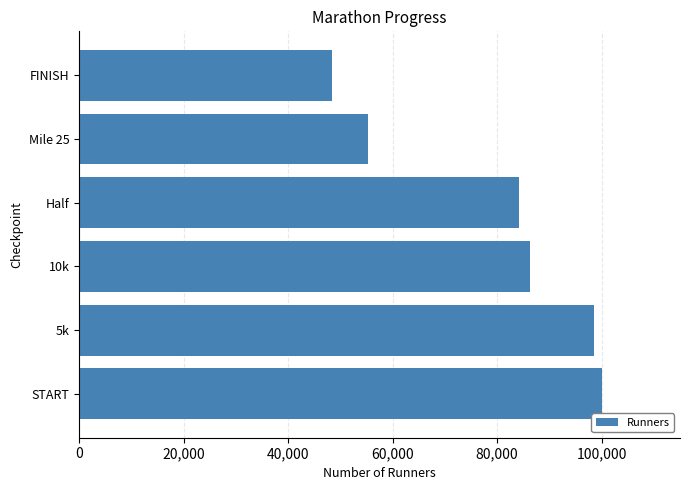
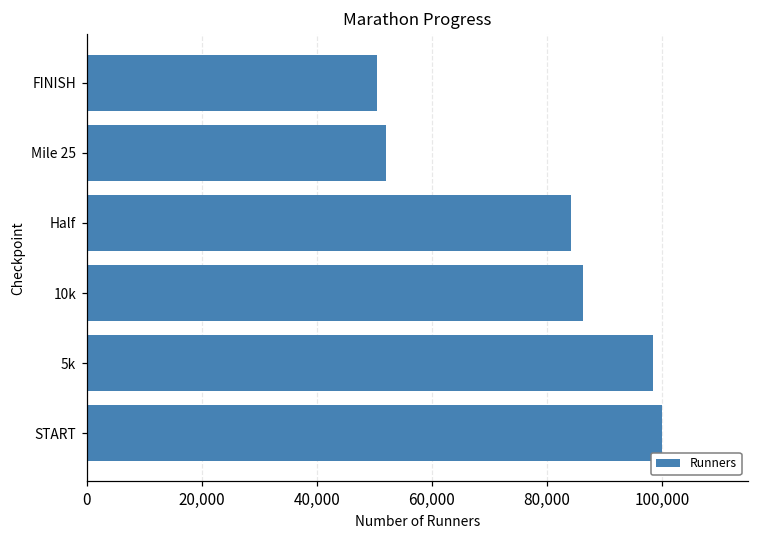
  {
-   "FINISH": "48,000",
-   "Mile 25": "55,000",
+   "FINISH": "50,000",
+   "Mile 25": "52,000",
    "Half": "84,000",
    "10k": "86,000",
    "5k": "99,000",
    "START": "100,000"
  }
